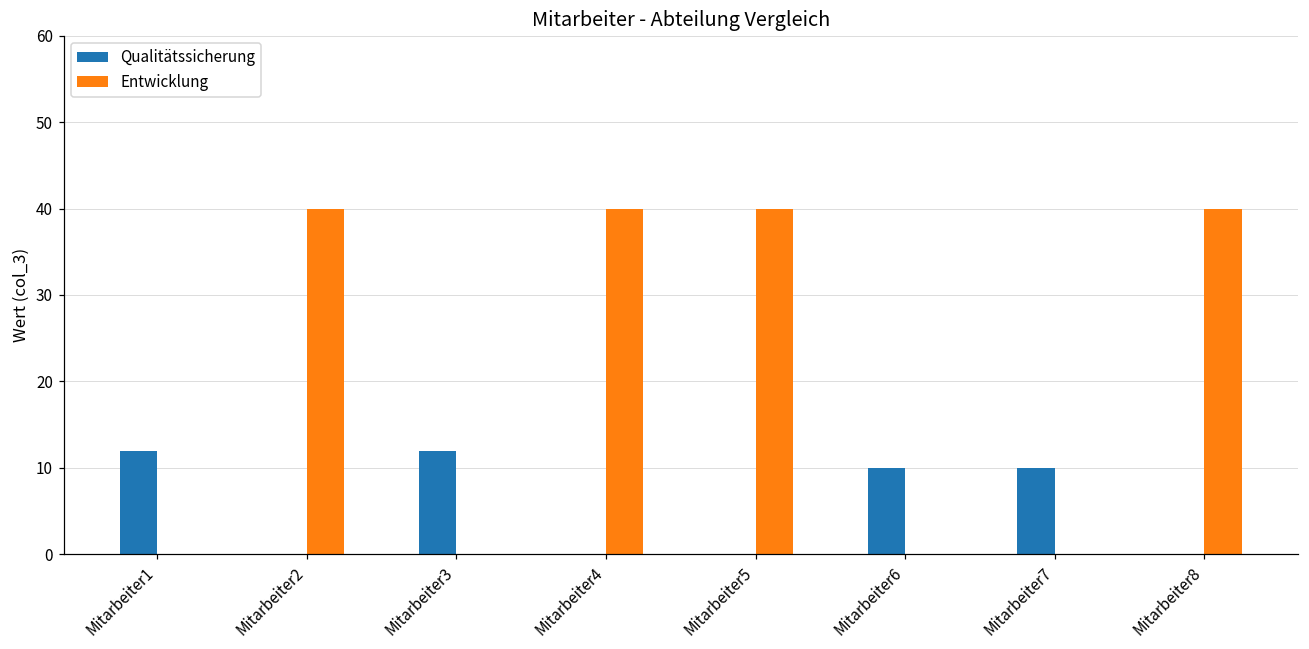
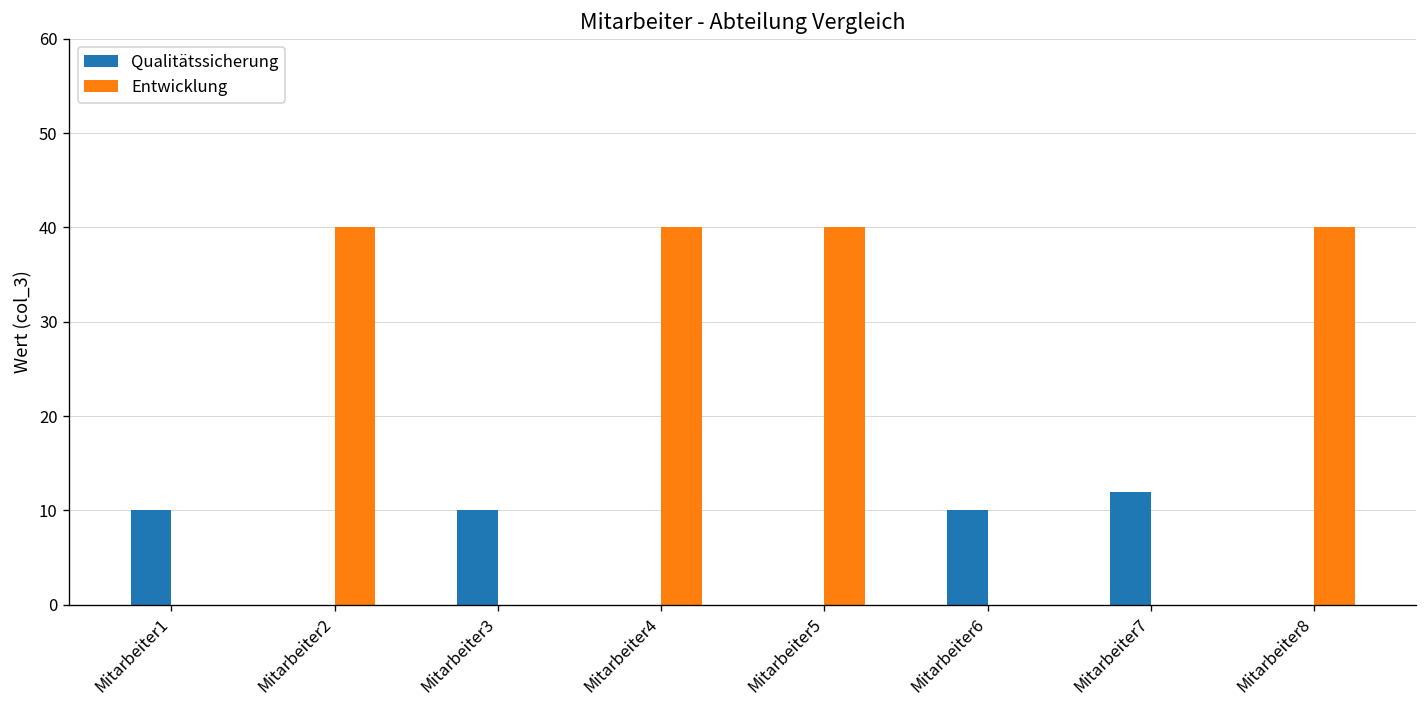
  {
    "Qualitätssicherung": {
-     "Mitarbeiter1": 12,
+     "Mitarbeiter1": 10,
      "Mitarbeiter2": 0,
-     "Mitarbeiter3": 12,
+     "Mitarbeiter3": 10,
      "Mitarbeiter4": 0,
      "Mitarbeiter5": 0,
      "Mitarbeiter6": 10,
-     "Mitarbeiter7": 10,
+     "Mitarbeiter7": 12,
      "Mitarbeiter8": 0
    },
    "Entwicklung": {
      "Mitarbeiter1": 0,
      "Mitarbeiter2": 40,
      "Mitarbeiter3": 0,
      "Mitarbeiter4": 40,
      "Mitarbeiter5": 40,
      "Mitarbeiter6": 0,
      "Mitarbeiter7": 0,
      "Mitarbeiter8": 40
    }
  }
